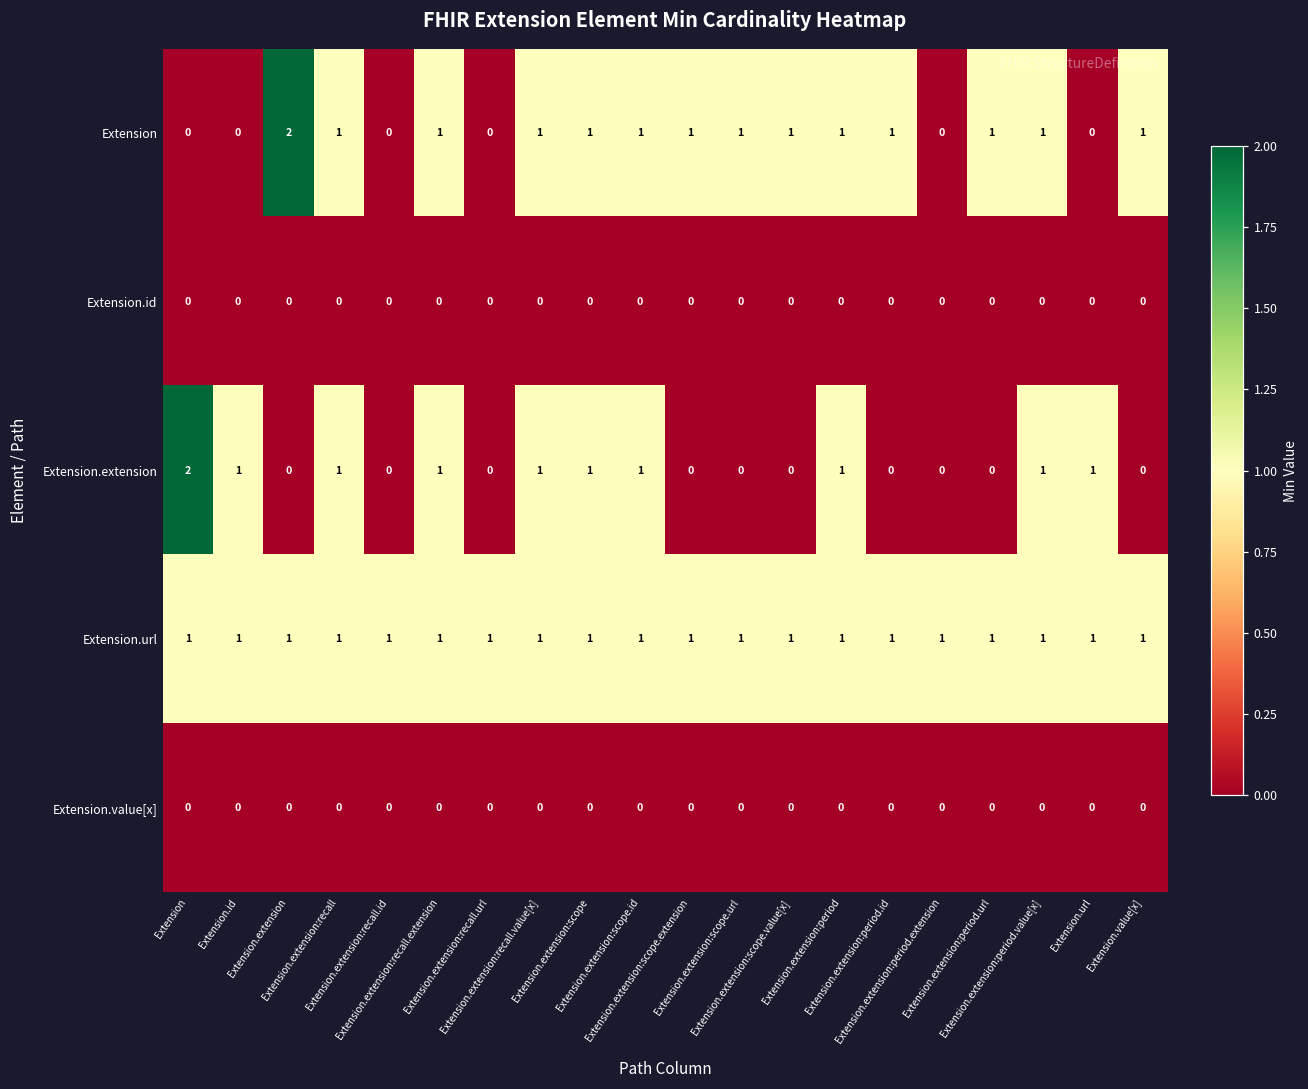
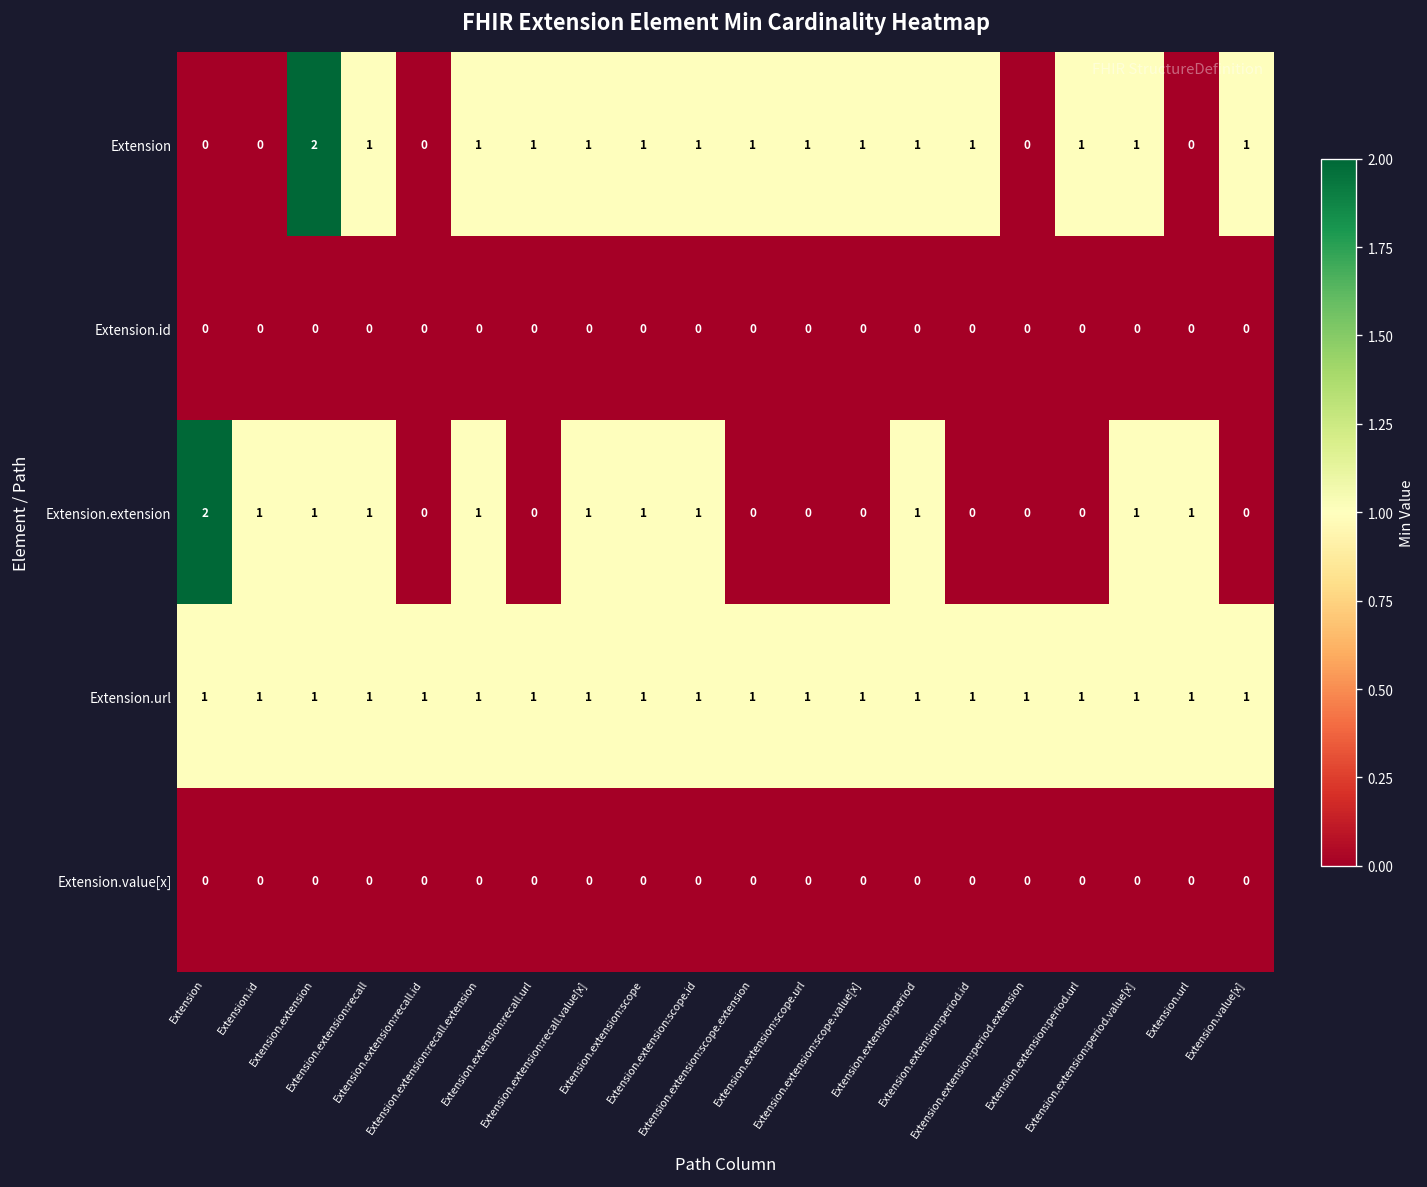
  {
    "Extension": {
      "Extension": 0,
      "Extension.id": 0,
      "Extension.extension": 2,
      "Extension.extension:recall": 1,
      "Extension.extension:recall.id": 0,
      "Extension.extension:recall.extension": 1,
-     "Extension.extension:recall.url": 0,
+     "Extension.extension:recall.url": 1,
      "Extension.extension:recall.value[x]": 1,
      "Extension.extension:scope": 1,
      "Extension.extension:scope.id": 1,
      "Extension.extension:scope.extension": 1,
      "Extension.extension:scope.url": 1,
      "Extension.extension:scope.value[x]": 1,
      "Extension.extension:period": 1,
      "Extension.extension:period.id": 1,
      "Extension.extension:period.extension": 0,
      "Extension.extension:period.url": 1,
      "Extension.extension:period.value[x]": 1,
      "Extension.value[x]": 1
    },
    "Extension.id": {
      "Extension": 0,
      "Extension.id": 0,
      "Extension.extension": 0,
      "Extension.extension:recall": 0,
      "Extension.extension:recall.id": 0,
      "Extension.extension:recall.extension": 0,
      "Extension.extension:recall.url": 0,
      "Extension.extension:recall.value[x]": 0,
      "Extension.extension:scope": 0,
      "Extension.extension:scope.id": 0,
      "Extension.extension:scope.extension": 0,
      "Extension.extension:scope.url": 0,
      "Extension.extension:scope.value[x]": 0,
      "Extension.extension:period": 0,
      "Extension.extension:period.id": 0,
      "Extension.extension:period.extension": 0,
      "Extension.extension:period.url": 0,
      "Extension.extension:period.value[x]": 0,
      "Extension.url": 0,
      "Extension.value[x]": 0
    },
    "Extension.extension": {
      "Extension": 2,
      "Extension.id": 1,
-     "Extension.extension": 0,
+     "Extension.extension": 1,
      "Extension.extension:recall": 1,
      "Extension.extension:recall.id": 0,
      "Extension.extension:recall.extension": 1,
      "Extension.extension:recall.url": 0,
      "Extension.extension:recall.value[x]": 1,
      "Extension.extension:scope": 1,
      "Extension.extension:scope.id": 1,
      "Extension.extension:scope.extension": 0,
      "Extension.extension:scope.url": 0,
      "Extension.extension:scope.value[x]": 0,
      "Extension.extension:period": 1,
      "Extension.extension:period.id": 0,
      "Extension.extension:period.extension": 0,
      "Extension.extension:period.url": 0,
      "Extension.extension:period.value[x]": 1,
      "Extension.url": 1,
      "Extension.value[x]": 0
    },
    "Extension.url": {
      "Extension": 1,
      "Extension.id": 1,
      "Extension.extension": 1,
      "Extension.extension:recall": 1,
      "Extension.extension:recall.id": 1,
      "Extension.extension:recall.extension": 1,
      "Extension.extension:recall.url": 1,
      "Extension.extension:recall.value[x]": 1,
      "Extension.extension:scope": 1,
      "Extension.extension:scope.id": 1,
      "Extension.extension:scope.extension": 1,
      "Extension.extension:scope.url": 1,
      "Extension.extension:scope.value[x]": 1,
      "Extension.extension:period": 1,
      "Extension.extension:period.id": 1,
      "Extension.extension:period.extension": 1,
      "Extension.extension:period.url": 1,
      "Extension.extension:period.value[x]": 1,
      "Extension.url": 1,
      "Extension.value[x]": 1
    },
    "Extension.value[x]": {
      "Extension": 0,
      "Extension.id": 0,
      "Extension.extension": 0,
      "Extension.extension:recall": 0,
      "Extension.extension:recall.id": 0,
      "Extension.extension:recall.extension": 0,
      "Extension.extension:recall.url": 0,
      "Extension.extension:recall.value[x]": 0,
      "Extension.extension:scope": 0,
      "Extension.extension:scope.id": 0,
      "Extension.extension:scope.extension": 0,
      "Extension.extension:scope.url": 0,
      "Extension.extension:scope.value[x]": 0,
      "Extension.extension:period": 0,
      "Extension.extension:period.id": 0,
      "Extension.extension:period.extension": 0,
      "Extension.extension:period.url": 0,
      "Extension.extension:period.value[x]": 0,
      "Extension.url": 0,
      "Extension.value[x]": 0
    }
  }
